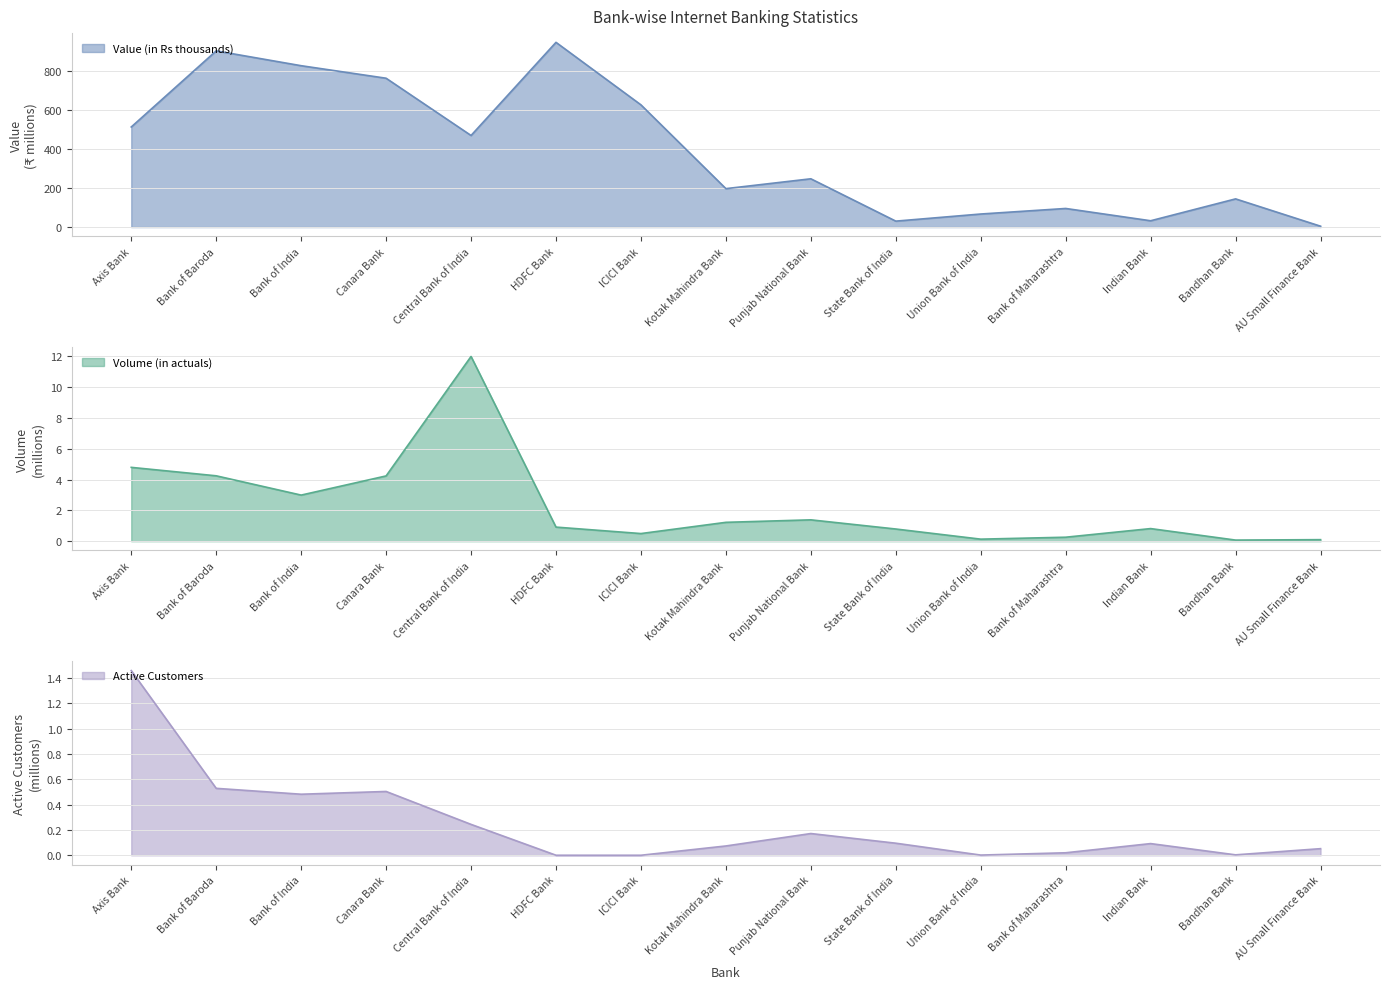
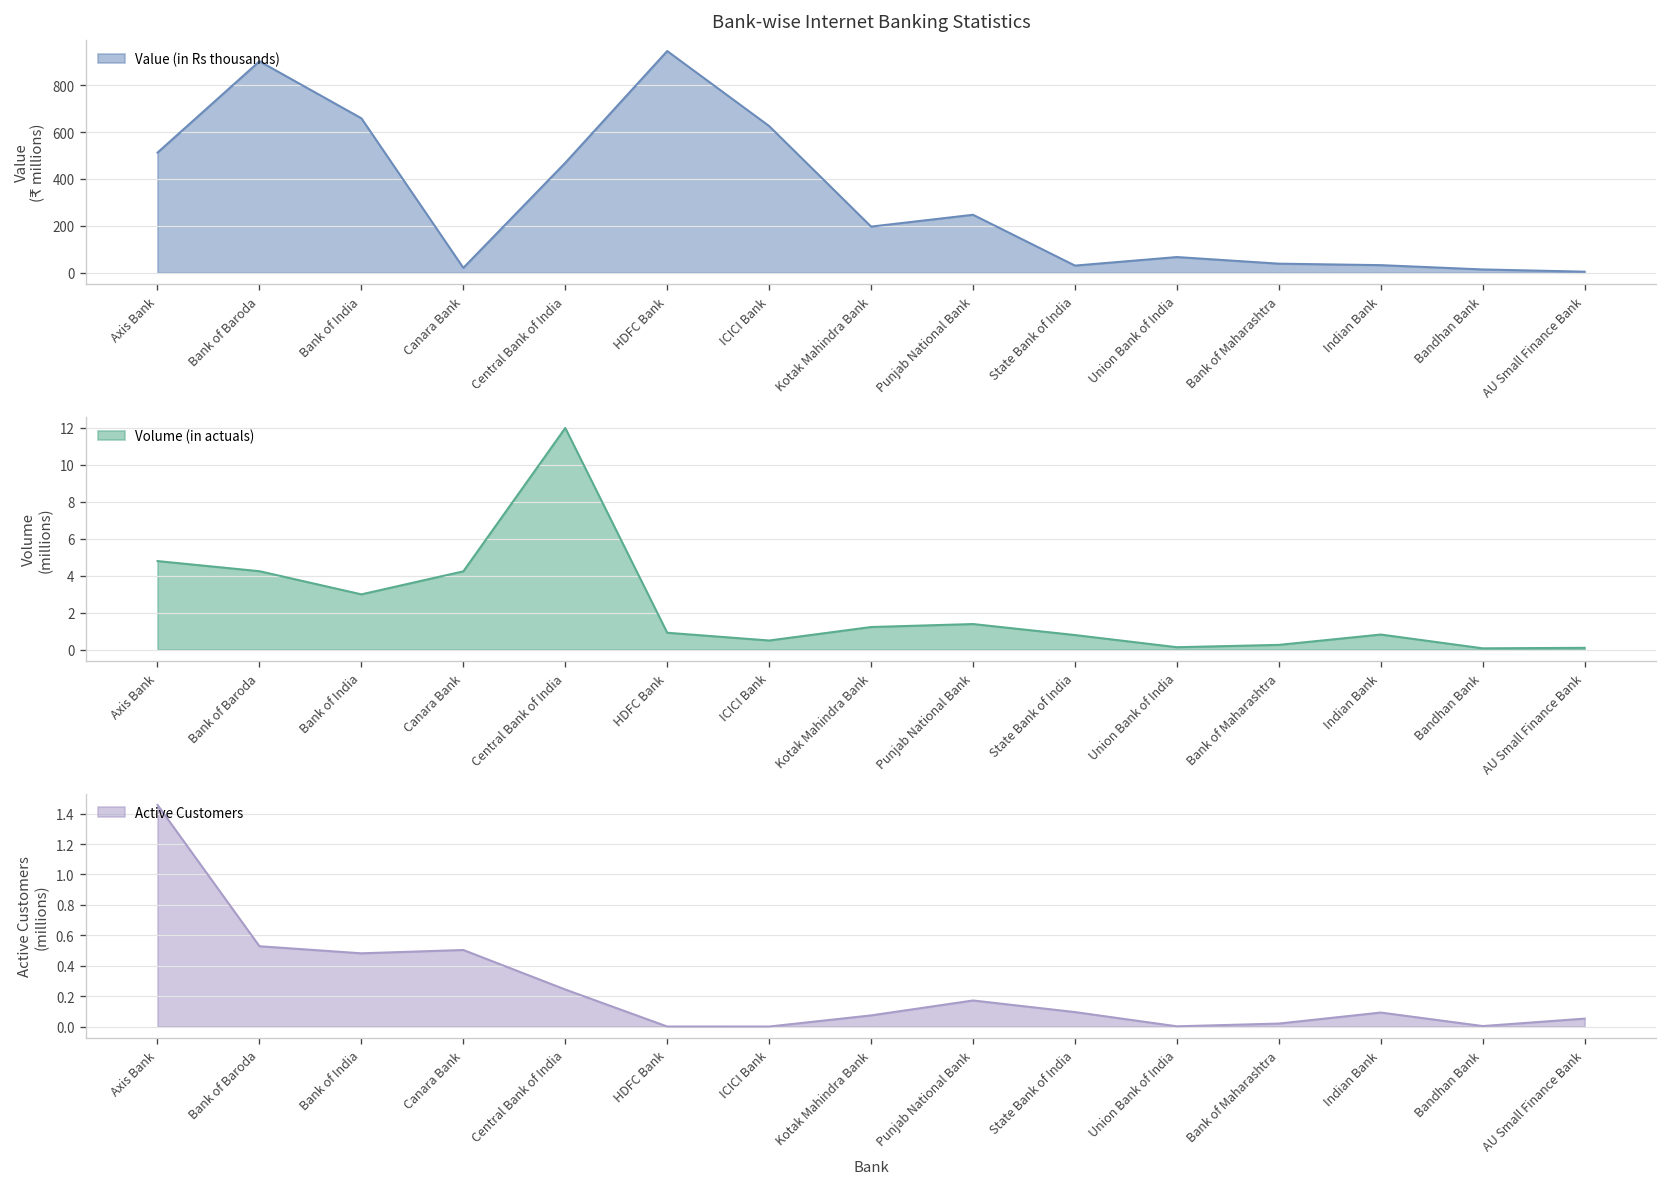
  {
    "Bank-wise Internet Banking Statistics": {
      "Axis Bank": 510,
      "Bank of Baroda": 900,
-     "Bank of India": 830,
-     "Canara Bank": 760,
+     "Bank of India": 660,
+     "Canara Bank": 20,
      "Central Bank of India": 470,
      "HDFC Bank": 950,
      "ICICI Bank": 630,
      "Kotak Mahindra Bank": 200,
      "Punjab National Bank": 250,
      "State Bank of India": 30,
      "Union Bank of India": 70,
-     "Bank of Maharashtra": 100,
+     "Bank of Maharashtra": 40,
      "Indian Bank": 30,
-     "Bandhan Bank": 140,
+     "Bandhan Bank": 10,
      "AU Small Finance Bank": 0
    }
  }
